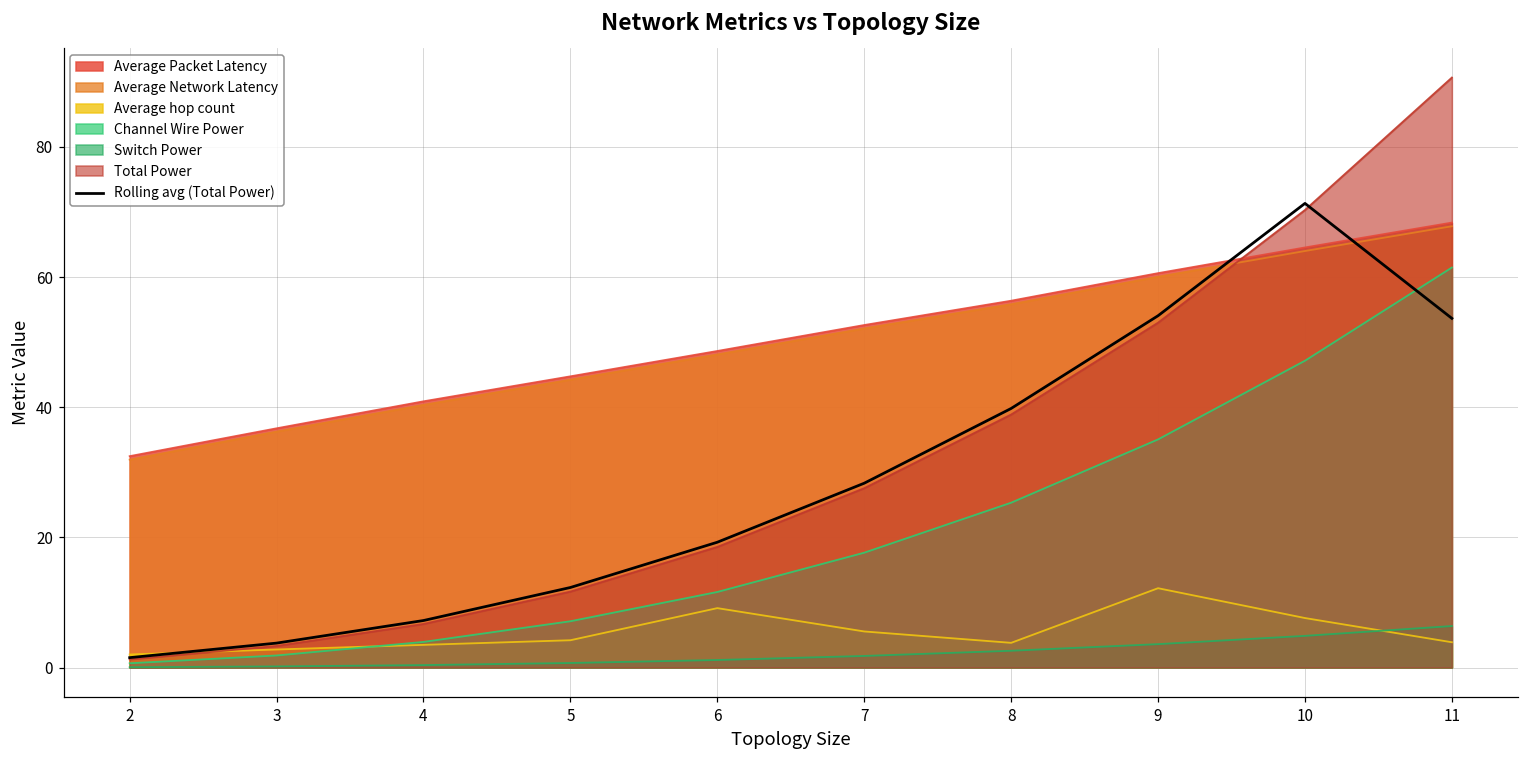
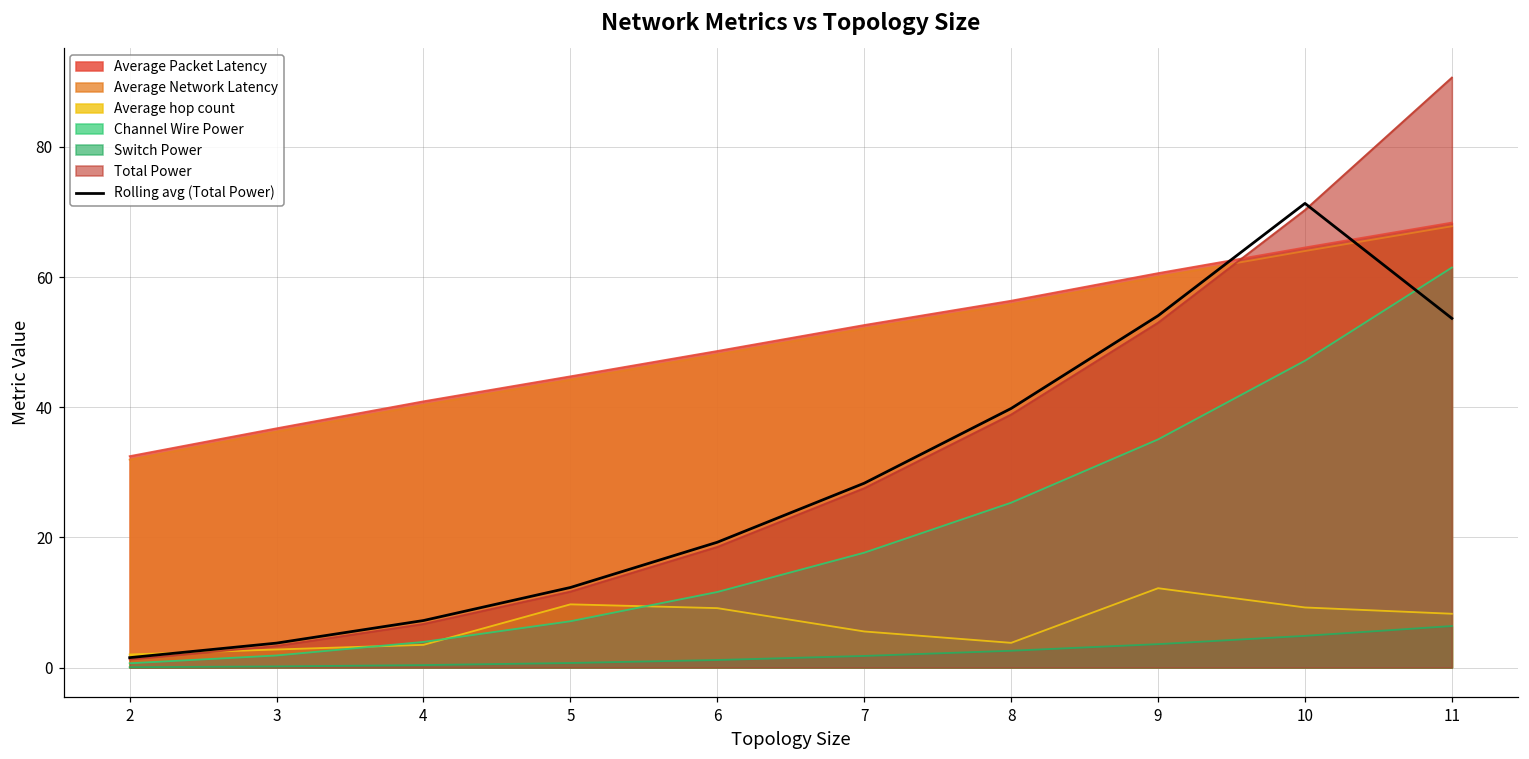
  {
    "Average hop count": {
      "2": 2,
      "3": 3,
      "4": 3,
-     "5": 4,
+     "5": 10,
      "6": 9,
      "7": 6,
      "8": 4,
      "9": 12,
-     "10": 8,
-     "11": 4
+     "10": 9,
+     "11": 8
    },
    "Rolling avg (Total Power)": {
      "3": 4,
      "4": 7,
      "5": 12,
      "6": 19,
      "7": 28,
      "8": 40,
      "9": 54,
      "10": 71,
      "11": 54
    }
  }
